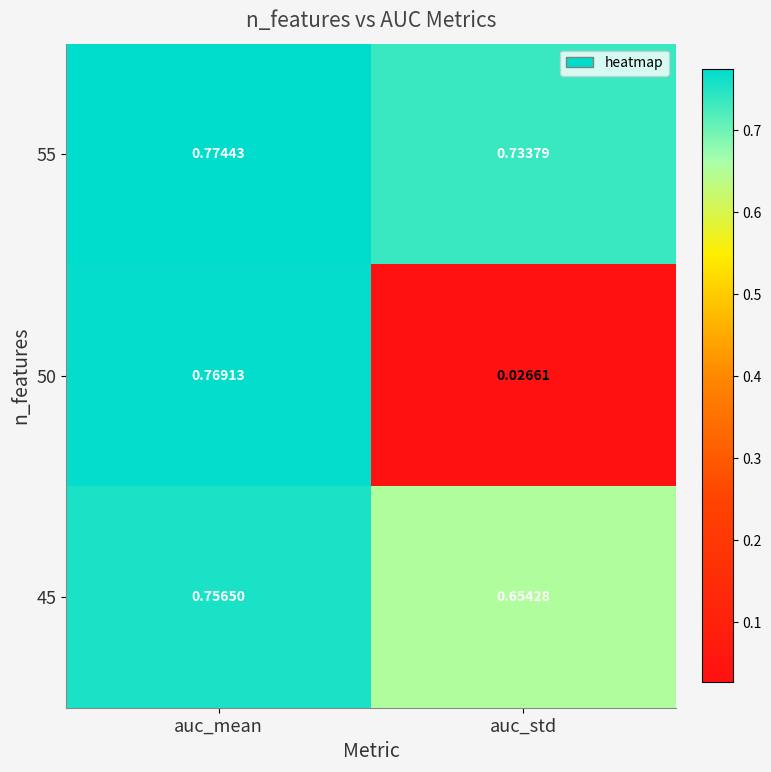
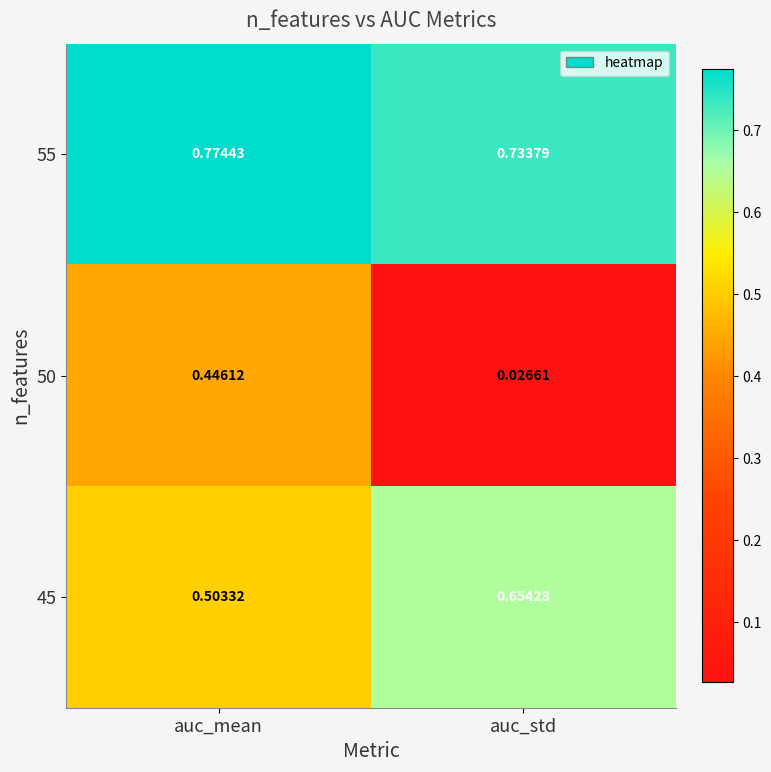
  {
    "55": {
      "auc_mean": 0.77443,
      "auc_std": 0.73379
    },
    "50": {
-     "auc_mean": 0.76913,
+     "auc_mean": 0.44612,
      "auc_std": 0.02661
    },
    "45": {
-     "auc_mean": 0.75650,
+     "auc_mean": 0.50332,
      "auc_std": 0.65428
    }
  }
